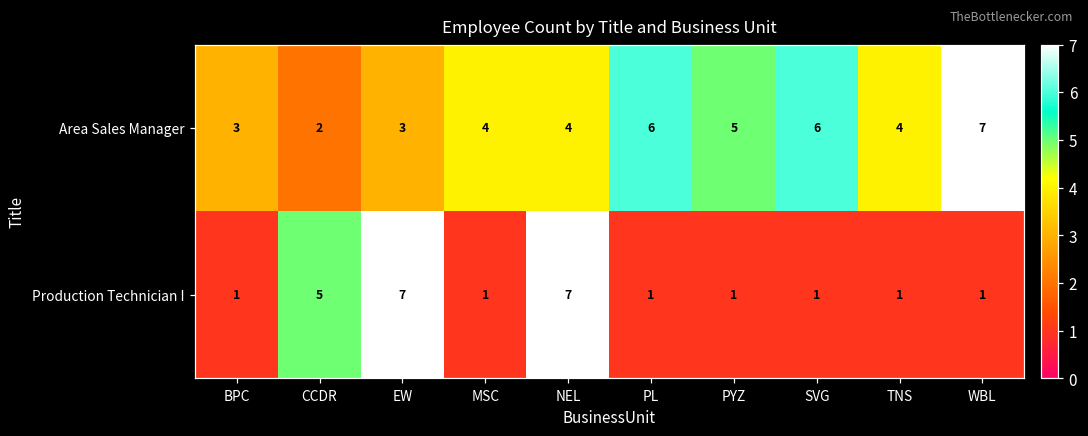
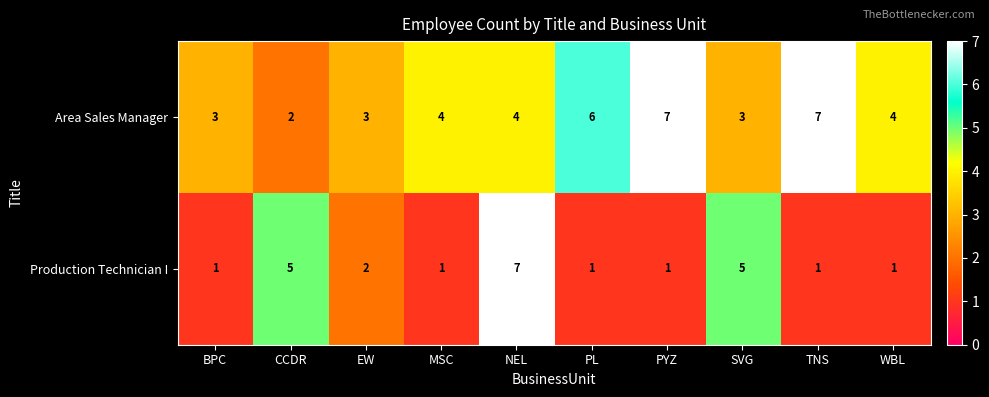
  {
    "Area Sales Manager": {
      "BPC": 3,
      "CCDR": 2,
      "EW": 3,
      "MSC": 4,
      "NEL": 4,
      "PL": 6,
-     "PYZ": 5,
-     "SVG": 6,
-     "TNS": 4,
-     "WBL": 7
+     "PYZ": 7,
+     "SVG": 3,
+     "TNS": 7,
+     "WBL": 4
    },
    "Production Technician I": {
      "BPC": 1,
      "CCDR": 5,
-     "EW": 7,
+     "EW": 2,
      "MSC": 1,
      "NEL": 7,
      "PL": 1,
      "PYZ": 1,
-     "SVG": 1,
+     "SVG": 5,
      "TNS": 1,
      "WBL": 1
    }
  }
